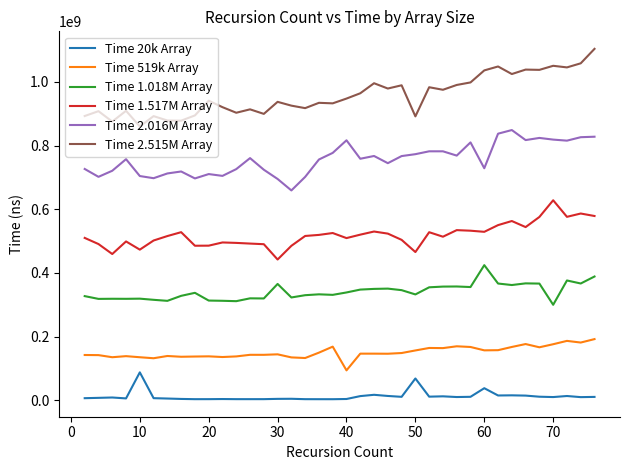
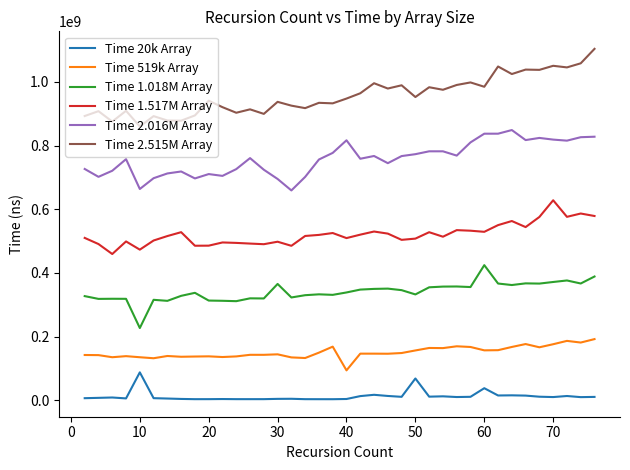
  {
    "Time 20k Array": {
      "10": 90000000,
      "20": 0,
      "30": 0,
      "40": 0,
      "50": 70000000,
      "60": 40000000,
      "70": 10000000
    },
    "Time 519k Array": {
      "10": 140000000,
      "20": 140000000,
      "30": 140000000,
      "40": 90000000,
      "50": 160000000,
      "60": 160000000,
      "70": 180000000
    },
    "Time 1.018M Array": {
-     "10": 320000000,
+     "10": 230000000,
      "20": 310000000,
      "30": 370000000,
      "40": 340000000,
      "50": 330000000,
      "60": 420000000,
-     "70": 300000000
+     "70": 370000000
    },
    "Time 1.517M Array": {
      "10": 470000000,
      "20": 490000000,
-     "30": 440000000,
+     "30": 500000000,
      "40": 510000000,
-     "50": 470000000,
+     "50": 510000000,
      "60": 530000000,
      "70": 630000000
    },
    "Time 2.016M Array": {
-     "10": 700000000,
+     "10": 660000000,
      "20": 710000000,
      "30": 700000000,
      "40": 820000000,
      "50": 770000000,
-     "60": 730000000,
+     "60": 840000000,
      "70": 820000000
    },
    "Time 2.515M Array": {
      "30": 940000000,
      "40": 950000000,
-     "50": 890000000,
-     "60": 1040000000,
+     "50": 950000000,
+     "60": 980000000,
      "70": 1050000000
    }
  }
